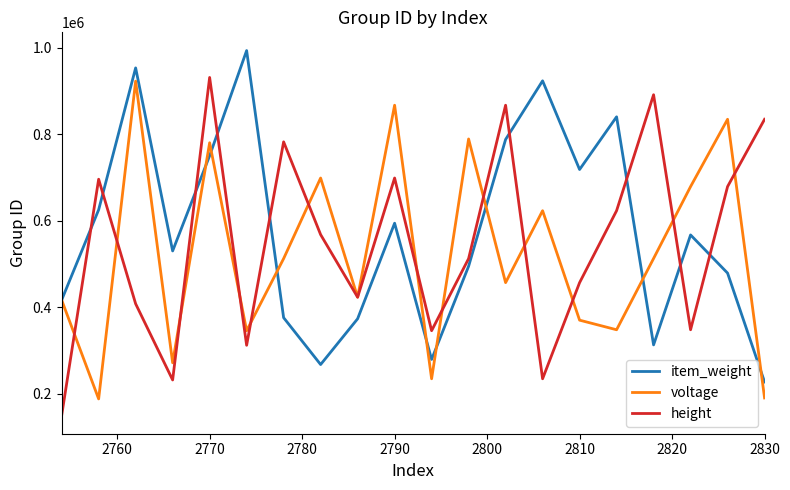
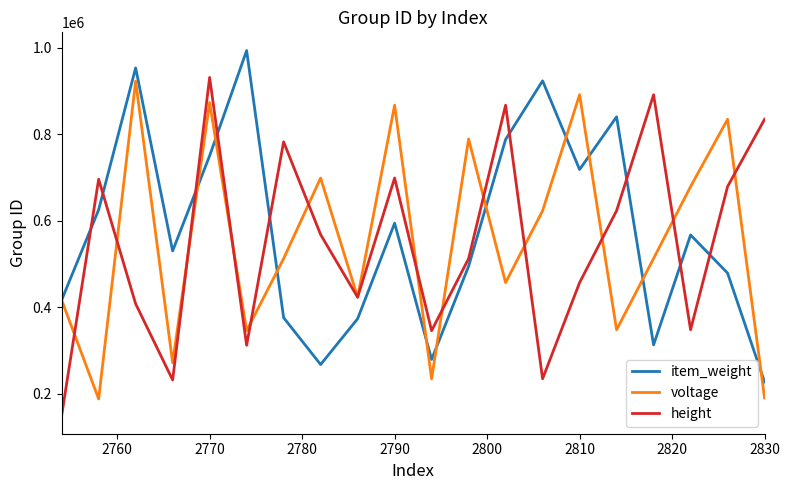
  {
    "item_weight": {
      "2770": 750000,
      "2790": 590000,
      "2810": 720000,
      "2830": 230000
    },
    "voltage": {
-     "2770": 780000,
+     "2770": 870000,
      "2790": 870000,
-     "2810": 370000,
+     "2810": 890000,
      "2830": 190000
    },
    "height": {
      "2770": 930000,
      "2790": 700000,
      "2810": 460000,
      "2830": 830000
    }
  }
